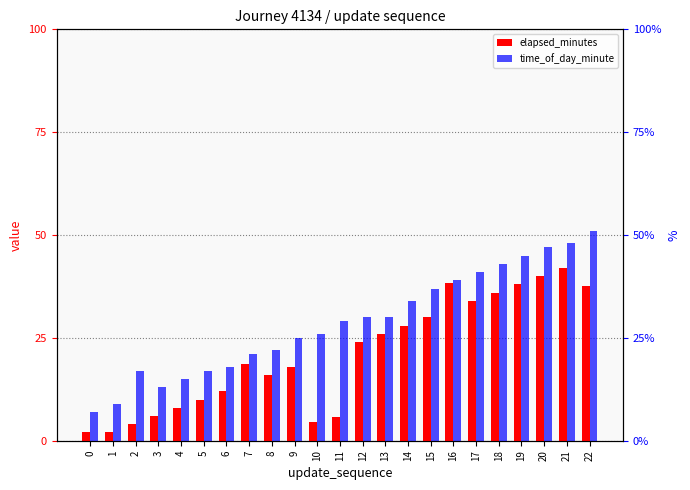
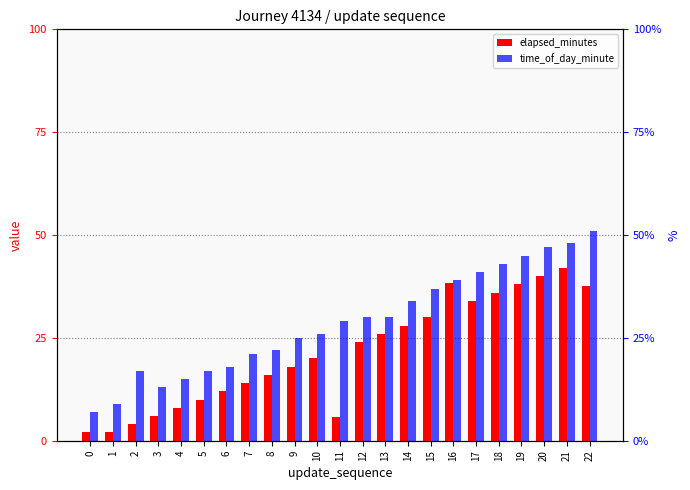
  {
    "elapsed_minutes": {
      "0": 2,
      "1": 2,
      "2": 4,
      "3": 6,
      "4": 8,
      "5": 10,
      "6": 12,
-     "7": 19,
+     "7": 14,
      "8": 16,
      "9": 18,
-     "10": 5,
+     "10": 20,
      "11": 6,
      "12": 24,
      "13": 26,
      "14": 28,
      "15": 30,
      "16": 38,
      "17": 34,
      "18": 36,
      "19": 38,
      "20": 40,
      "21": 42,
      "22": 38
    },
    "time_of_day_minute": {
      "0": 7,
      "1": 9,
      "2": 17,
      "3": 13,
      "4": 15,
      "5": 17,
      "6": 18,
      "7": 21,
      "8": 22,
      "9": 25,
      "10": 26,
      "11": 29,
      "12": 30,
      "13": 30,
      "14": 34,
      "15": 37,
      "16": 39,
      "17": 41,
      "18": 43,
      "19": 45,
      "20": 47,
      "21": 48,
      "22": 51
    }
  }
